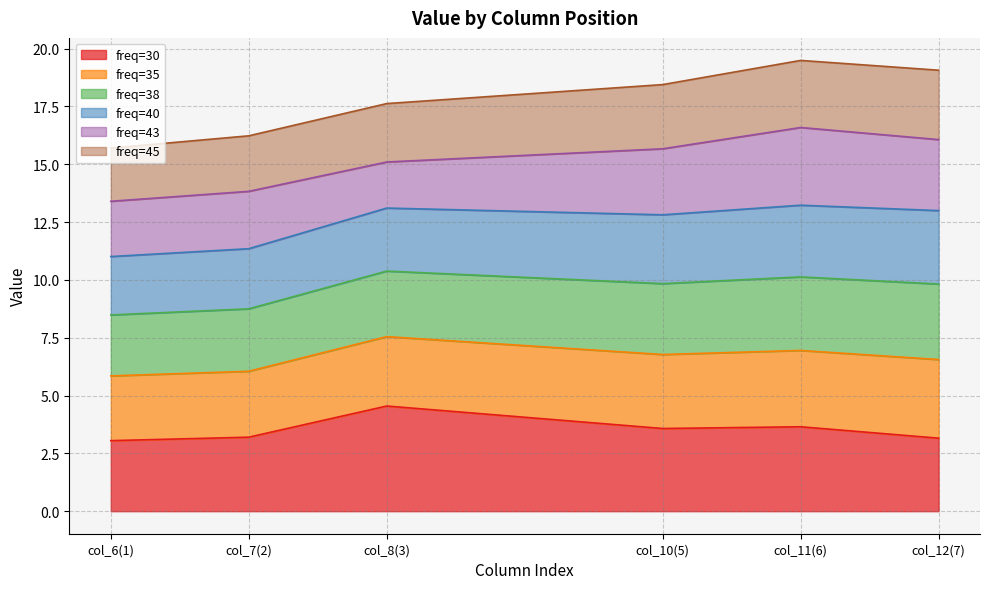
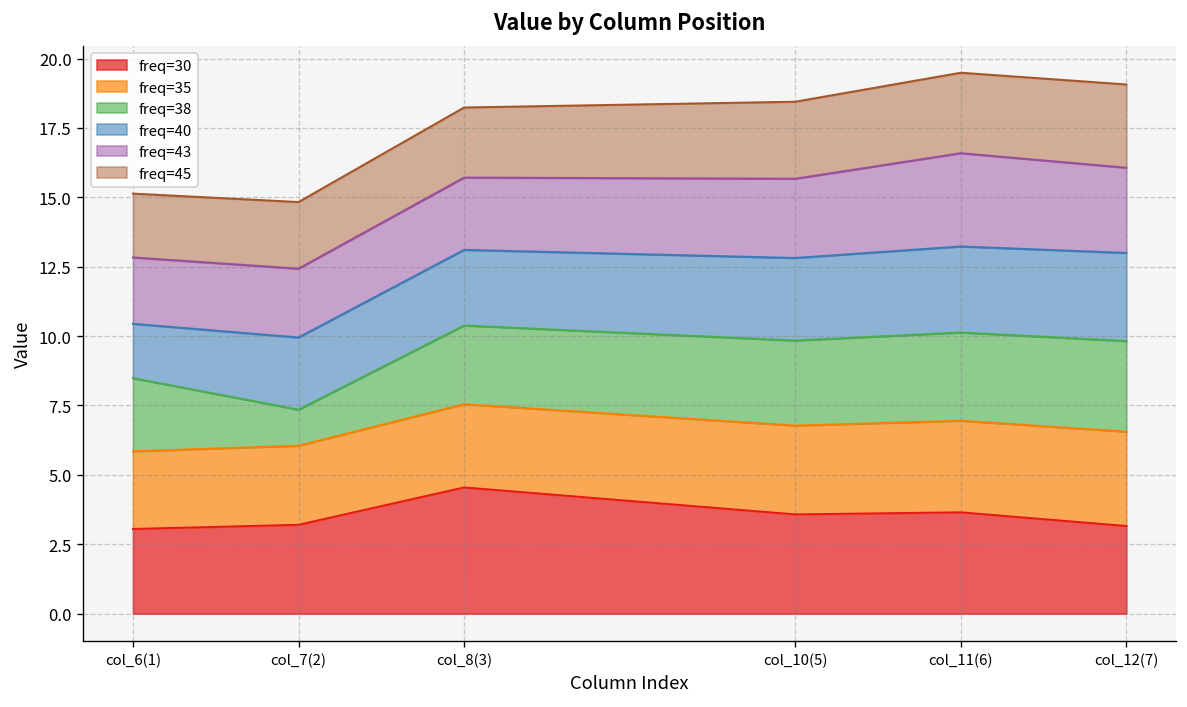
  {
    "freq=30": {
      "col_6(1)": 3.1,
      "col_7(2)": 3.2,
      "col_8(3)": 4.5,
      "col_10(5)": 3.6,
      "col_11(6)": 3.7,
      "col_12(7)": 3.2
    },
    "freq=35": {
      "col_6(1)": 2.8,
      "col_7(2)": 2.9,
      "col_8(3)": 3.0,
      "col_10(5)": 3.2,
      "col_11(6)": 3.3,
      "col_12(7)": 3.4
    },
    "freq=38": {
      "col_6(1)": 2.6,
-     "col_7(2)": 2.7,
+     "col_7(2)": 1.3,
      "col_8(3)": 2.8,
      "col_10(5)": 3.1,
      "col_11(6)": 3.2,
      "col_12(7)": 3.3
    },
    "freq=40": {
-     "col_6(1)": 2.5,
+     "col_6(1)": 2.0,
      "col_7(2)": 2.6,
      "col_8(3)": 2.7,
      "col_10(5)": 3.0,
      "col_11(6)": 3.1,
      "col_12(7)": 3.2
    },
    "freq=43": {
      "col_6(1)": 2.4,
      "col_7(2)": 2.5,
-     "col_8(3)": 2.0,
+     "col_8(3)": 2.6,
      "col_10(5)": 2.9,
      "col_11(6)": 3.4,
      "col_12(7)": 3.1
    },
    "freq=45": {
      "col_7(2)": 2.4,
      "col_8(3)": 2.5,
      "col_10(5)": 2.8,
      "col_11(6)": 2.9,
      "col_12(7)": 3.0
    }
  }
